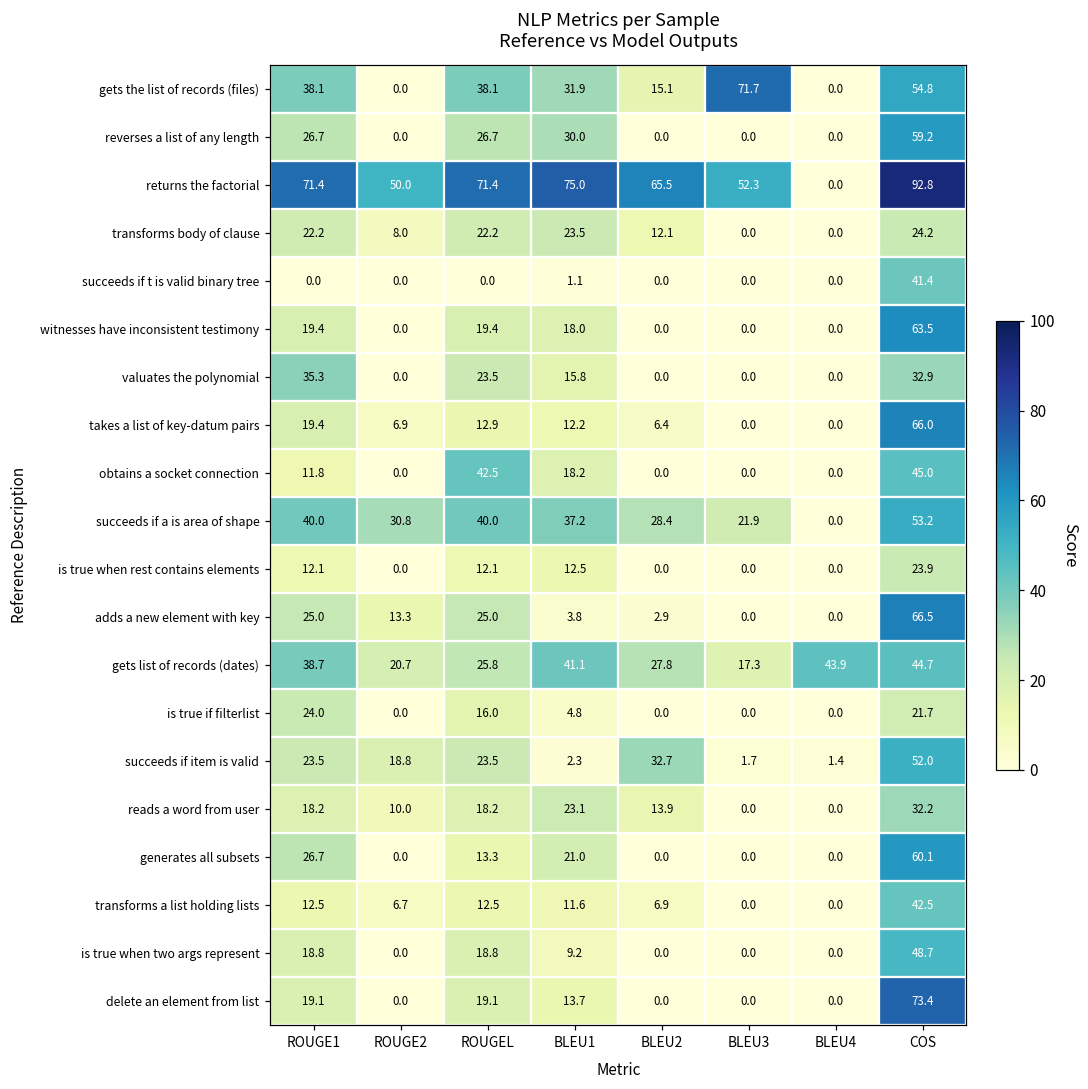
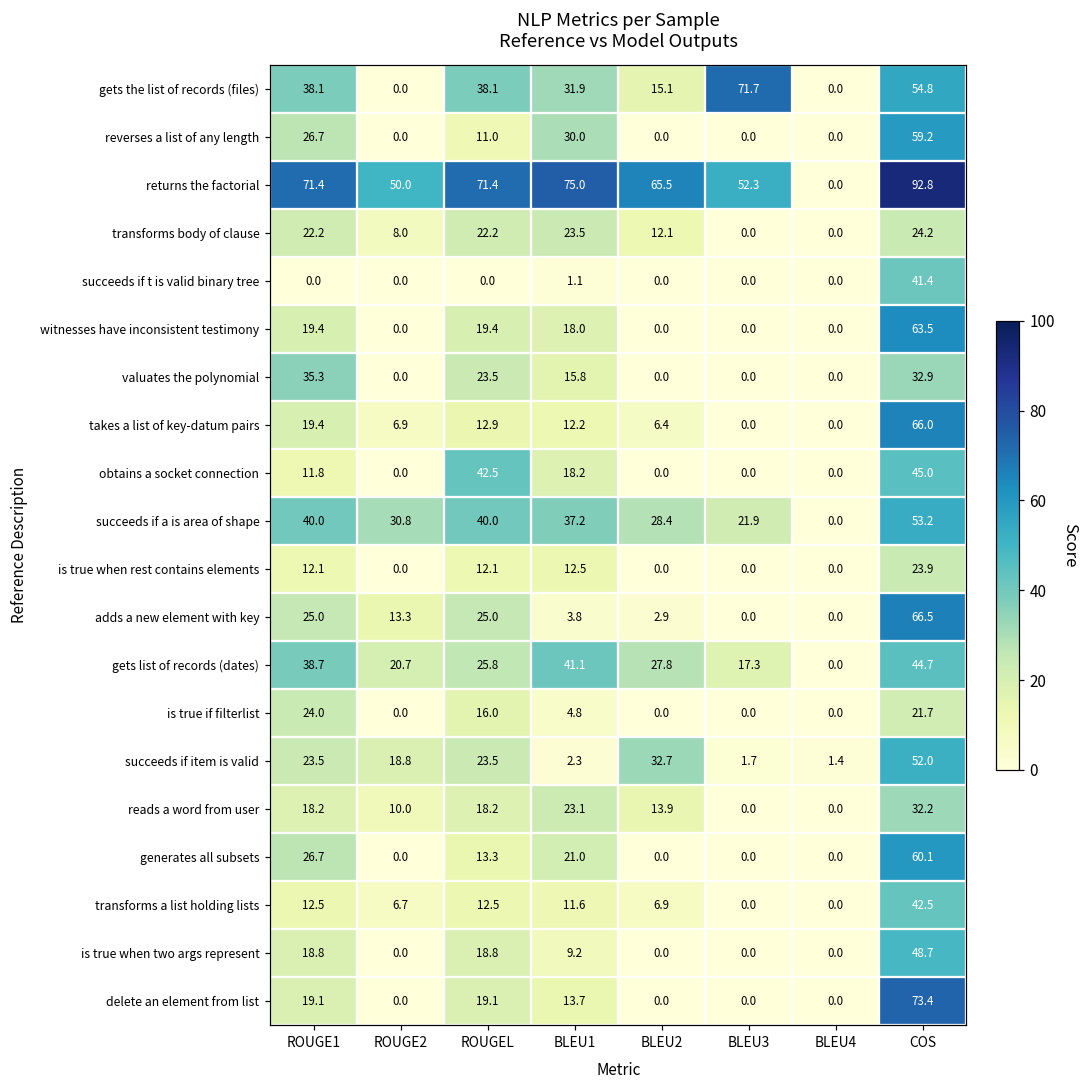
  {
    "gets the list of records (files)": {
      "ROUGE1": 38.1,
      "ROUGE2": 0.0,
      "ROUGEL": 38.1,
      "BLEU1": 31.9,
      "BLEU2": 15.1,
      "BLEU3": 71.7,
      "BLEU4": 0.0,
      "COS": 54.8
    },
    "reverses a list of any length": {
      "ROUGE1": 26.7,
      "ROUGE2": 0.0,
-     "ROUGEL": 26.7,
+     "ROUGEL": 11.0,
      "BLEU1": 30.0,
      "BLEU2": 0.0,
      "BLEU3": 0.0,
      "BLEU4": 0.0,
      "COS": 59.2
    },
    "returns the factorial": {
      "ROUGE1": 71.4,
      "ROUGE2": 50.0,
      "ROUGEL": 71.4,
      "BLEU1": 75.0,
      "BLEU2": 65.5,
      "BLEU3": 52.3,
      "BLEU4": 0.0,
      "COS": 92.8
    },
    "transforms body of clause": {
      "ROUGE1": 22.2,
      "ROUGE2": 8.0,
      "ROUGEL": 22.2,
      "BLEU1": 23.5,
      "BLEU2": 12.1,
      "BLEU3": 0.0,
      "BLEU4": 0.0,
      "COS": 24.2
    },
    "succeeds if t is valid binary tree": {
      "ROUGE1": 0.0,
      "ROUGE2": 0.0,
      "ROUGEL": 0.0,
      "BLEU1": 1.1,
      "BLEU2": 0.0,
      "BLEU3": 0.0,
      "BLEU4": 0.0,
      "COS": 41.4
    },
    "witnesses have inconsistent testimony": {
      "ROUGE1": 19.4,
      "ROUGE2": 0.0,
      "ROUGEL": 19.4,
      "BLEU1": 18.0,
      "BLEU2": 0.0,
      "BLEU3": 0.0,
      "BLEU4": 0.0,
      "COS": 63.5
    },
    "valuates the polynomial": {
      "ROUGE1": 35.3,
      "ROUGE2": 0.0,
      "ROUGEL": 23.5,
      "BLEU1": 15.8,
      "BLEU2": 0.0,
      "BLEU3": 0.0,
      "BLEU4": 0.0,
      "COS": 32.9
    },
    "takes a list of key-datum pairs": {
      "ROUGE1": 19.4,
      "ROUGE2": 6.9,
      "ROUGEL": 12.9,
      "BLEU1": 12.2,
      "BLEU2": 6.4,
      "BLEU3": 0.0,
      "BLEU4": 0.0,
      "COS": 66.0
    },
    "obtains a socket connection": {
      "ROUGE1": 11.8,
      "ROUGE2": 0.0,
      "ROUGEL": 42.5,
      "BLEU1": 18.2,
      "BLEU2": 0.0,
      "BLEU3": 0.0,
      "BLEU4": 0.0,
      "COS": 45.0
    },
    "succeeds if a is area of shape": {
      "ROUGE1": 40.0,
      "ROUGE2": 30.8,
      "ROUGEL": 40.0,
      "BLEU1": 37.2,
      "BLEU2": 28.4,
      "BLEU3": 21.9,
      "BLEU4": 0.0,
      "COS": 53.2
    },
    "is true when rest contains elements": {
      "ROUGE1": 12.1,
      "ROUGE2": 0.0,
      "ROUGEL": 12.1,
      "BLEU1": 12.5,
      "BLEU2": 0.0,
      "BLEU3": 0.0,
      "BLEU4": 0.0,
      "COS": 23.9
    },
    "adds a new element with key": {
      "ROUGE1": 25.0,
      "ROUGE2": 13.3,
      "ROUGEL": 25.0,
      "BLEU1": 3.8,
      "BLEU2": 2.9,
      "BLEU3": 0.0,
      "BLEU4": 0.0,
      "COS": 66.5
    },
    "gets list of records (dates)": {
      "ROUGE1": 38.7,
      "ROUGE2": 20.7,
      "ROUGEL": 25.8,
      "BLEU1": 41.1,
      "BLEU2": 27.8,
      "BLEU3": 17.3,
-     "BLEU4": 43.9,
+     "BLEU4": 0.0,
      "COS": 44.7
    },
    "is true if filterlist": {
      "ROUGE1": 24.0,
      "ROUGE2": 0.0,
      "ROUGEL": 16.0,
      "BLEU1": 4.8,
      "BLEU2": 0.0,
      "BLEU3": 0.0,
      "BLEU4": 0.0,
      "COS": 21.7
    },
    "succeeds if item is valid": {
      "ROUGE1": 23.5,
      "ROUGE2": 18.8,
      "ROUGEL": 23.5,
      "BLEU1": 2.3,
      "BLEU2": 32.7,
      "BLEU3": 1.7,
      "BLEU4": 1.4,
      "COS": 52.0
    },
    "reads a word from user": {
      "ROUGE1": 18.2,
      "ROUGE2": 10.0,
      "ROUGEL": 18.2,
      "BLEU1": 23.1,
      "BLEU2": 13.9,
      "BLEU3": 0.0,
      "BLEU4": 0.0,
      "COS": 32.2
    },
    "generates all subsets": {
      "ROUGE1": 26.7,
      "ROUGE2": 0.0,
      "ROUGEL": 13.3,
      "BLEU1": 21.0,
      "BLEU2": 0.0,
      "BLEU3": 0.0,
      "BLEU4": 0.0,
      "COS": 60.1
    },
    "transforms a list holding lists": {
      "ROUGE1": 12.5,
      "ROUGE2": 6.7,
      "ROUGEL": 12.5,
      "BLEU1": 11.6,
      "BLEU2": 6.9,
      "BLEU3": 0.0,
      "BLEU4": 0.0,
      "COS": 42.5
    },
    "is true when two args represent": {
      "ROUGE1": 18.8,
      "ROUGE2": 0.0,
      "ROUGEL": 18.8,
      "BLEU1": 9.2,
      "BLEU2": 0.0,
      "BLEU3": 0.0,
      "BLEU4": 0.0,
      "COS": 48.7
    },
    "delete an element from list": {
      "ROUGE1": 19.1,
      "ROUGE2": 0.0,
      "ROUGEL": 19.1,
      "BLEU1": 13.7,
      "BLEU2": 0.0,
      "BLEU3": 0.0,
      "BLEU4": 0.0,
      "COS": 73.4
    }
  }
